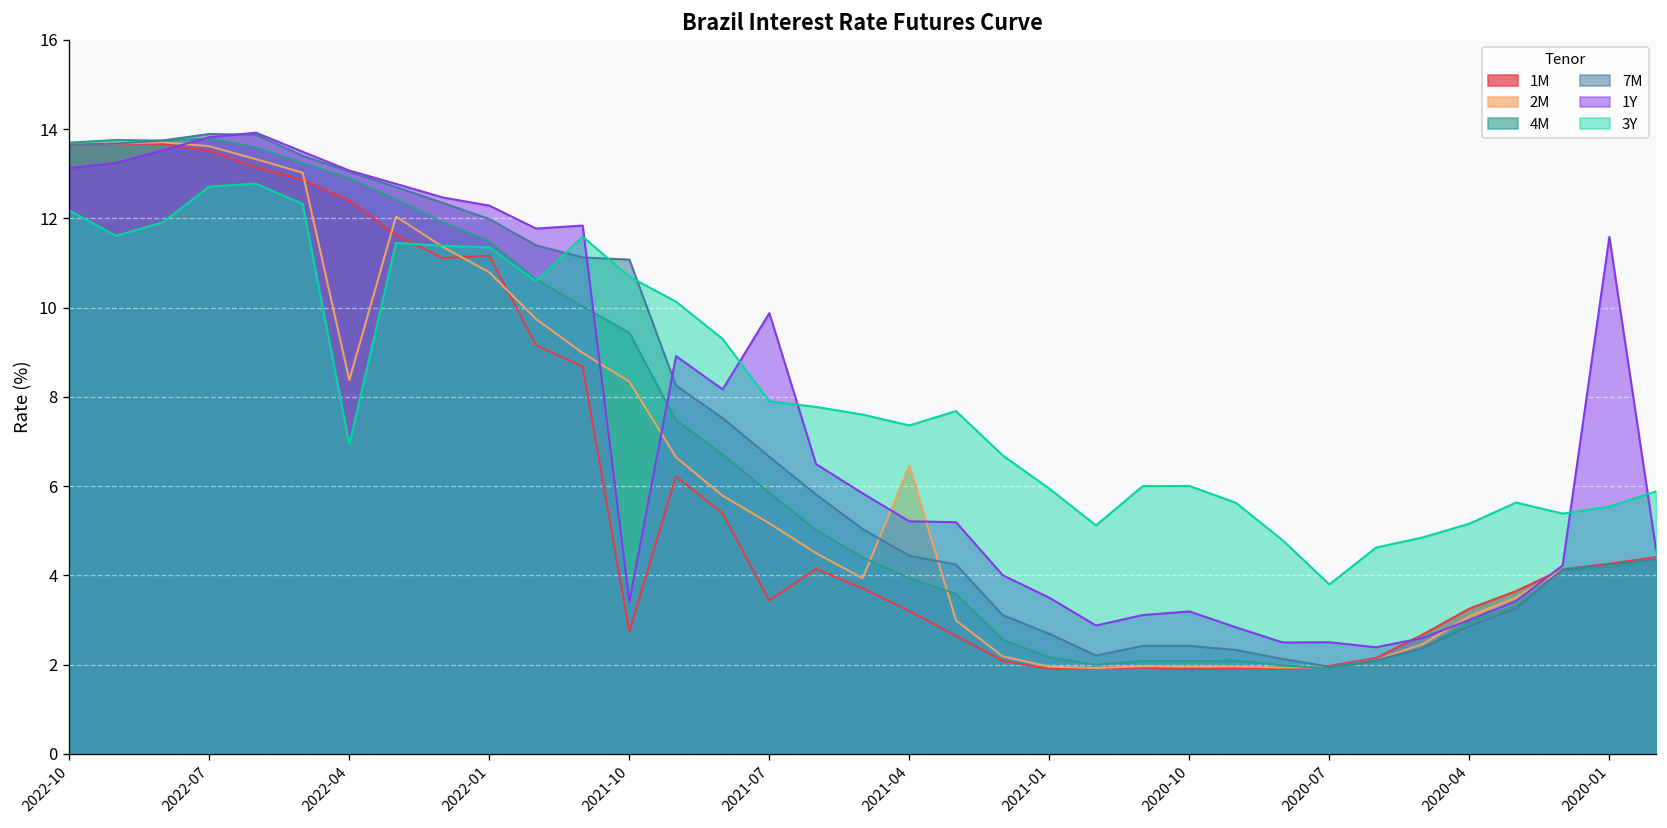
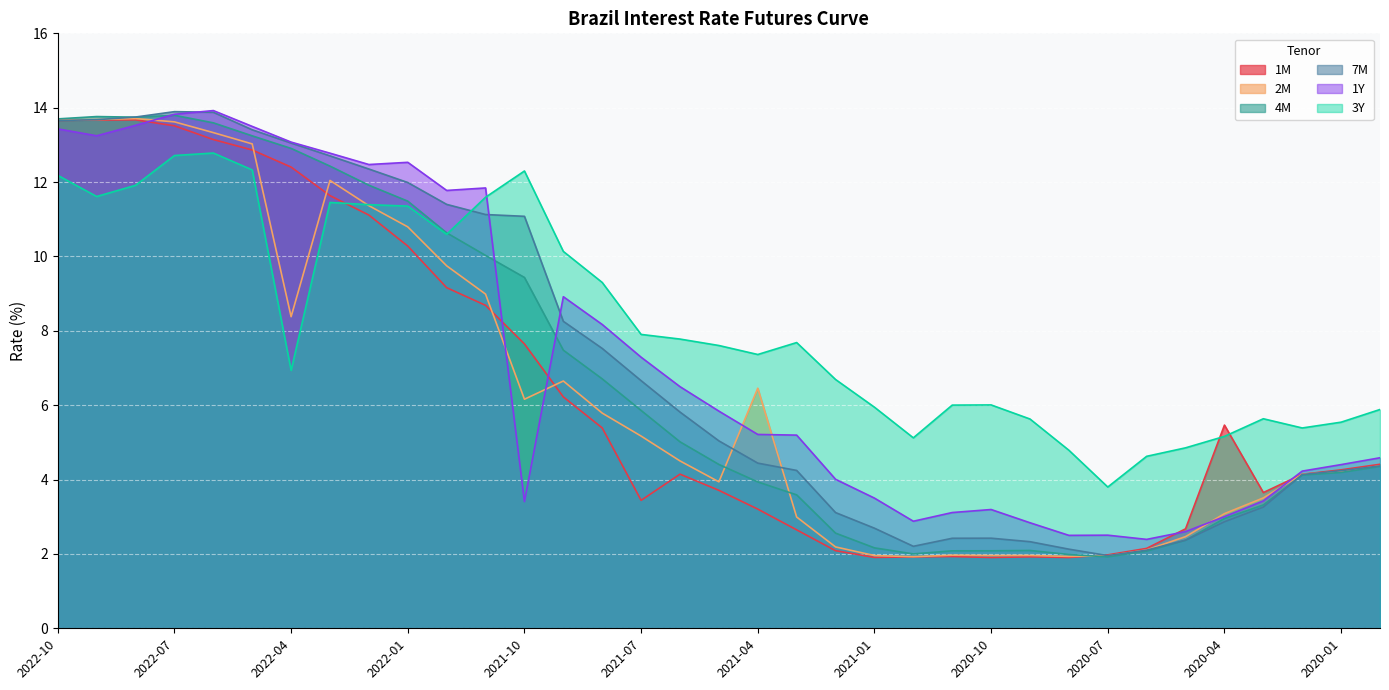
  {
    "1M": {
      "2022-07": 13.5,
      "2022-04": 12.4,
-     "2022-01": 11.2,
-     "2021-10": 2.7,
+     "2022-01": 10.3,
+     "2021-10": 7.6,
      "2021-07": 3.4,
      "2021-04": 3.2,
-     "2020-04": 3.3
+     "2020-04": 5.5
    },
    "2M": {
      "2022-07": 13.6,
      "2022-04": 8.4,
      "2022-01": 10.8,
-     "2021-10": 8.3,
+     "2021-10": 6.2,
      "2021-07": 5.2,
      "2021-04": 6.5,
      "2020-04": 3.1
    },
    "1Y": {
-     "2022-10": 13.1,
-     "2022-01": 12.3,
+     "2022-10": 13.4,
+     "2022-01": 12.5,
      "2021-10": 3.4,
-     "2021-07": 9.9,
+     "2021-07": 7.3,
      "2021-04": 5.2,
      "2021-01": 3.5,
      "2020-10": 3.2,
      "2020-07": 2.5,
-     "2020-01": 11.6
+     "2020-01": 4.4
    },
    "3Y": {
      "2022-10": 12.2,
      "2022-07": 12.7,
      "2022-04": 6.9,
      "2022-01": 11.4,
-     "2021-10": 10.7,
+     "2021-10": 12.3,
      "2021-07": 7.9,
      "2021-04": 7.4,
      "2021-01": 5.9,
      "2020-10": 6.0,
      "2020-07": 3.8,
      "2020-04": 5.2,
      "2020-01": 5.5
    }
  }
